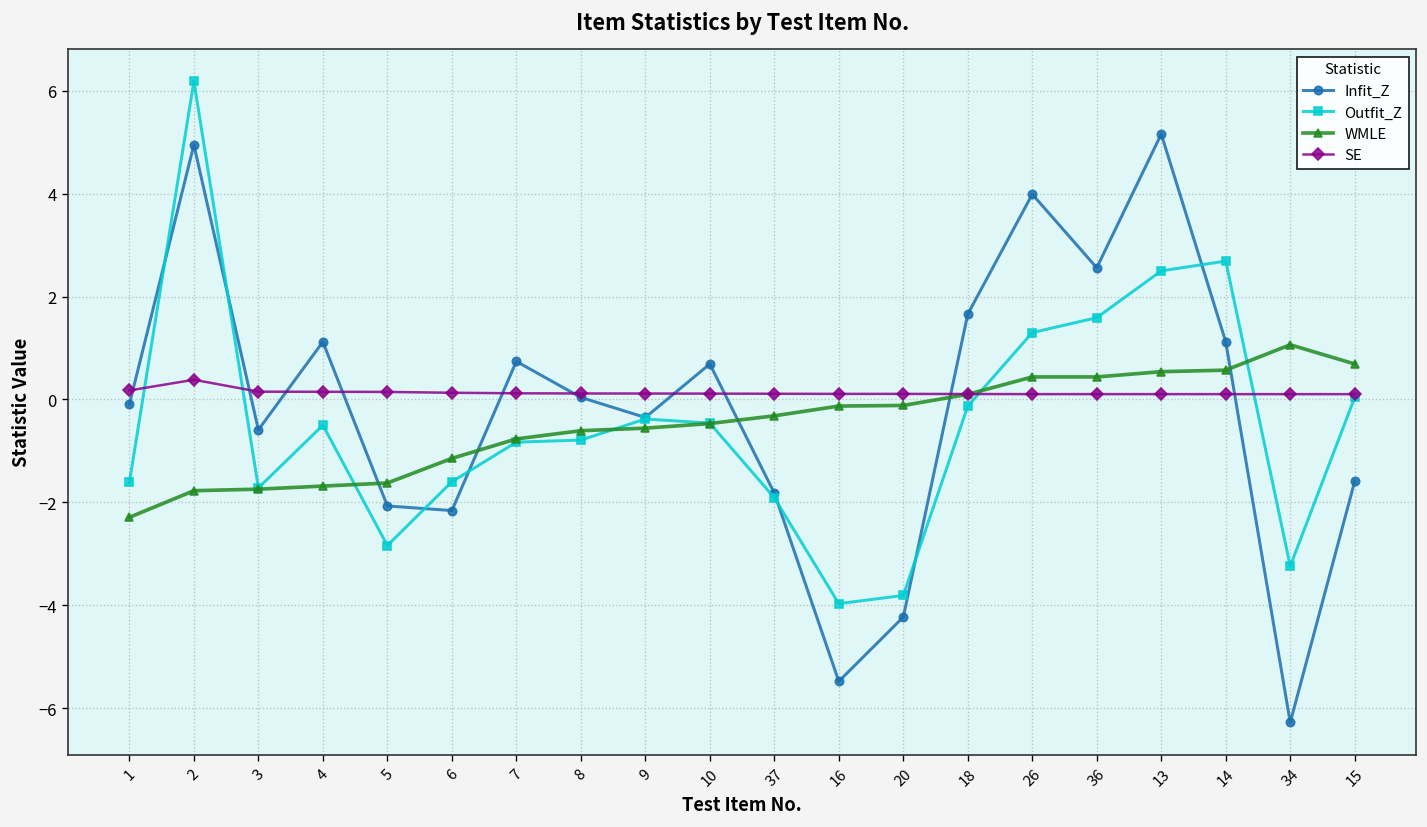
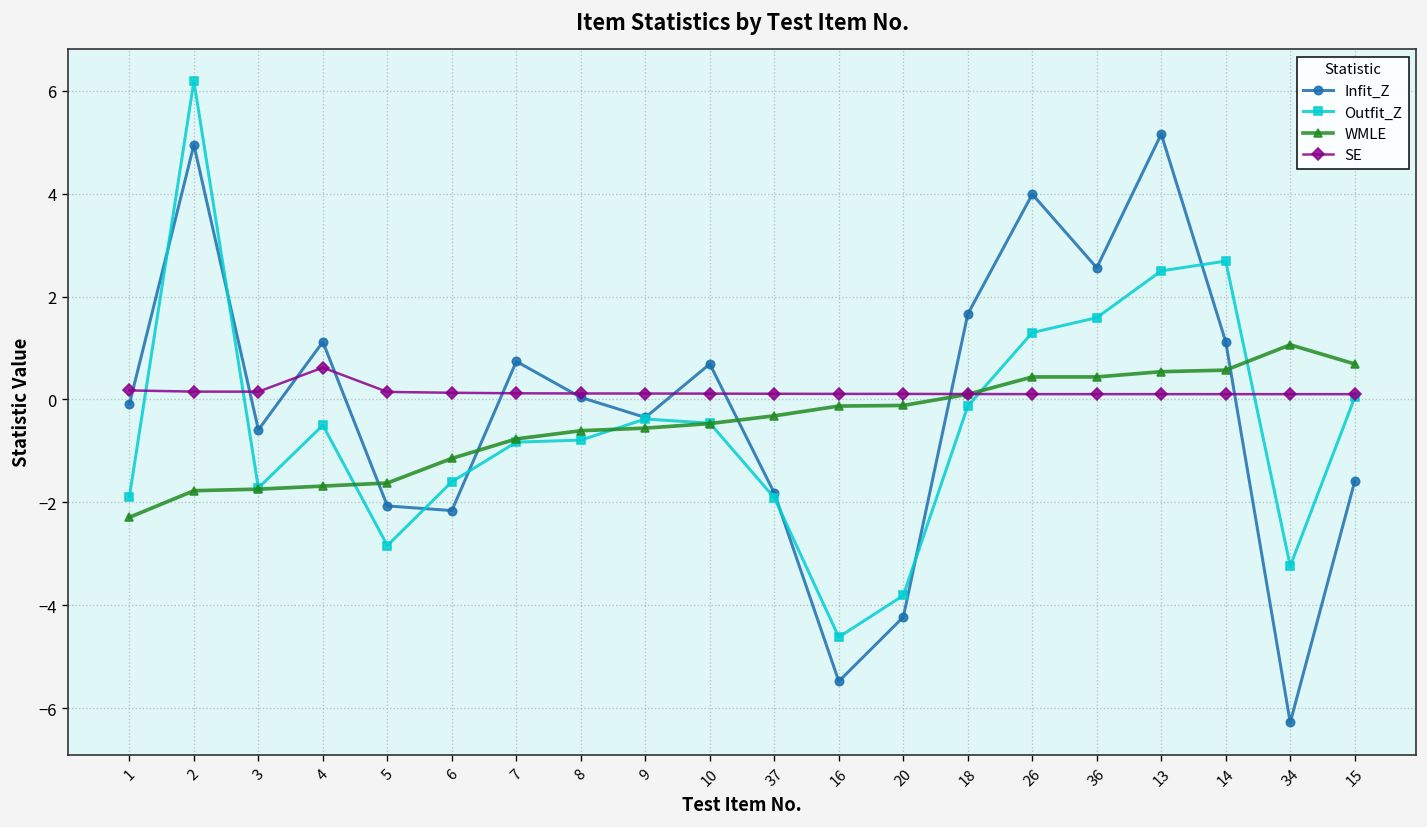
  {
    "Infit_Z": {
      "1": -0.1,
      "2": 5.0,
      "3": -0.6,
      "4": 1.1,
      "5": -2.1,
      "6": -2.2,
      "7": 0.7,
      "8": 0.0,
      "10": 0.7,
      "37": -1.8,
      "16": -5.5,
      "20": -4.2,
      "18": 1.7,
      "26": 4.0,
      "36": 2.6,
      "13": 5.2,
      "14": 1.1,
      "34": -6.3,
      "15": -1.6
    },
    "Outfit_Z": {
-     "1": -1.6,
+     "1": -1.9,
      "2": 6.2,
      "4": -0.5,
      "5": -2.8,
      "6": -1.6,
      "7": -0.8,
      "8": -0.8,
      "37": -1.9,
-     "16": -4.0,
+     "16": -4.6,
      "20": -3.8,
      "18": -0.1,
      "26": 1.3,
      "36": 1.6,
      "13": 2.5,
      "14": 2.7,
      "34": -3.2,
      "15": 0.0
    },
    "WMLE": {
      "1": -2.3,
      "2": -1.8,
      "4": -1.7,
      "5": -1.6,
      "6": -1.1,
      "7": -0.8,
      "8": -0.6,
      "9": -0.6,
      "37": -0.3,
      "16": -0.1,
      "20": -0.1,
      "26": 0.4,
      "36": 0.4,
      "13": 0.5,
      "14": 0.6,
      "34": 1.1,
      "15": 0.7
    },
    "SE": {
      "1": 0.2,
-     "2": 0.4,
+     "2": 0.2,
      "3": 0.2,
-     "4": 0.1,
+     "4": 0.6,
      "5": 0.1,
      "6": 0.1,
      "7": 0.1,
      "8": 0.1,
      "9": 0.1,
      "10": 0.1,
      "37": 0.1,
      "16": 0.1,
      "20": 0.1,
      "26": 0.1,
      "36": 0.1,
      "13": 0.1,
      "14": 0.1,
      "34": 0.1,
      "15": 0.1
    }
  }
